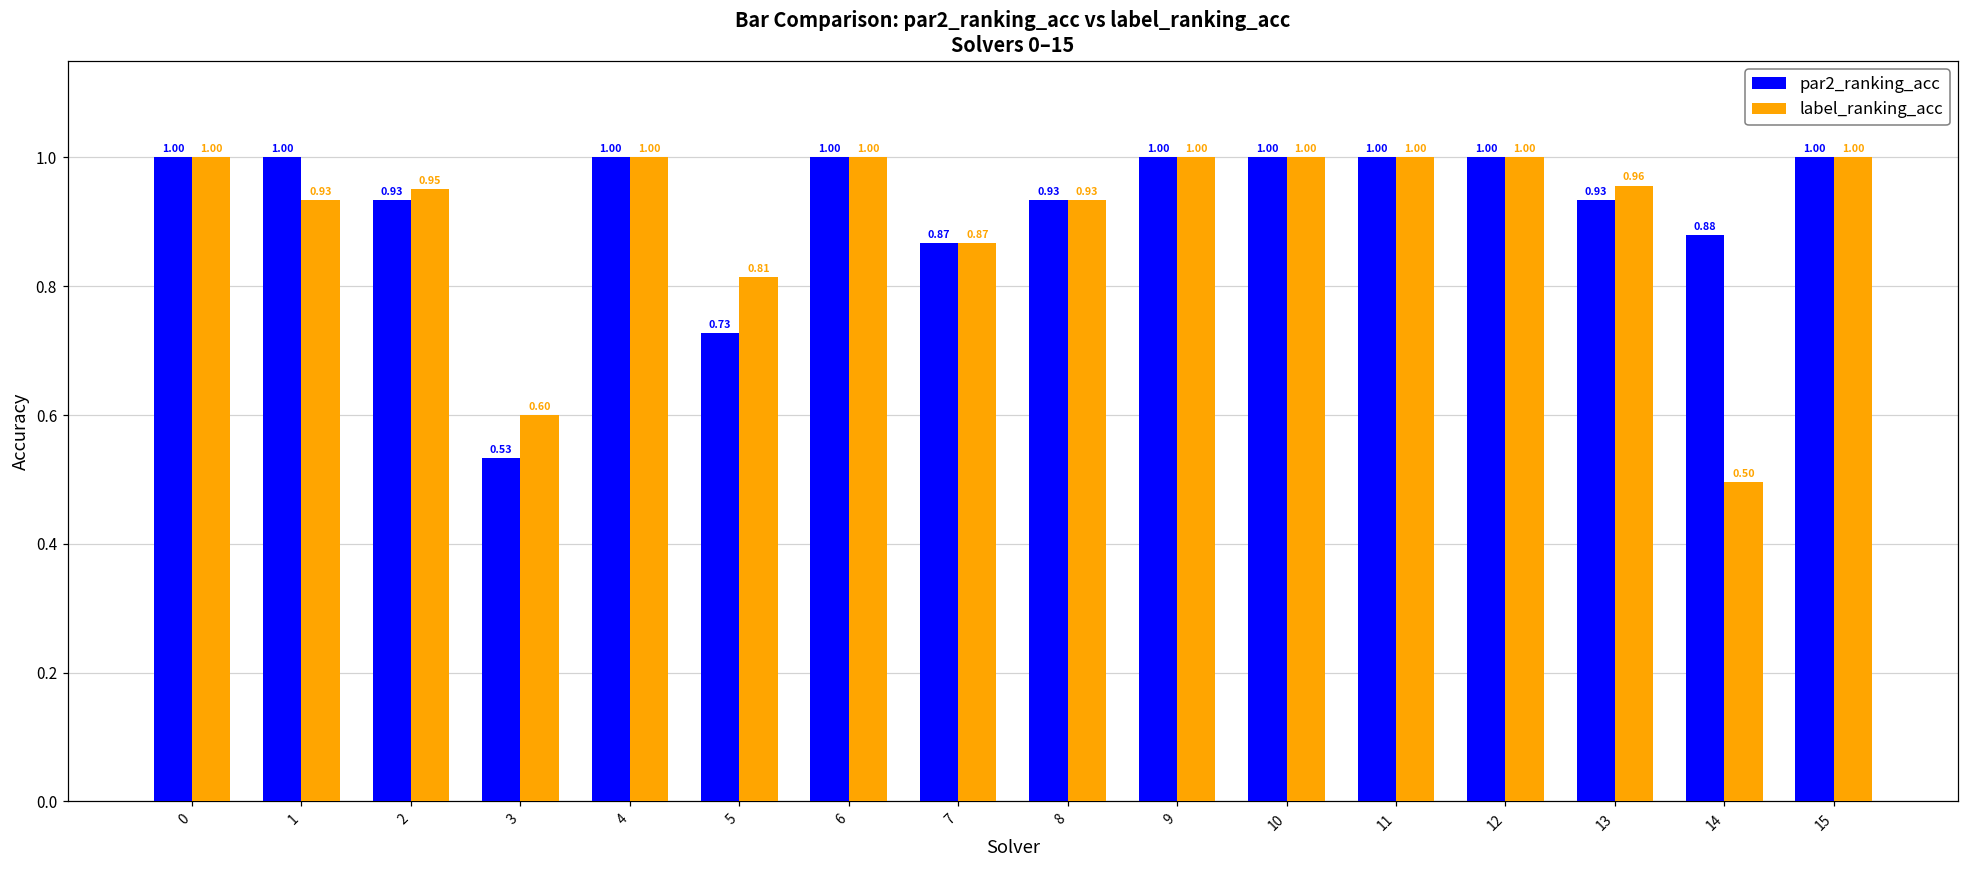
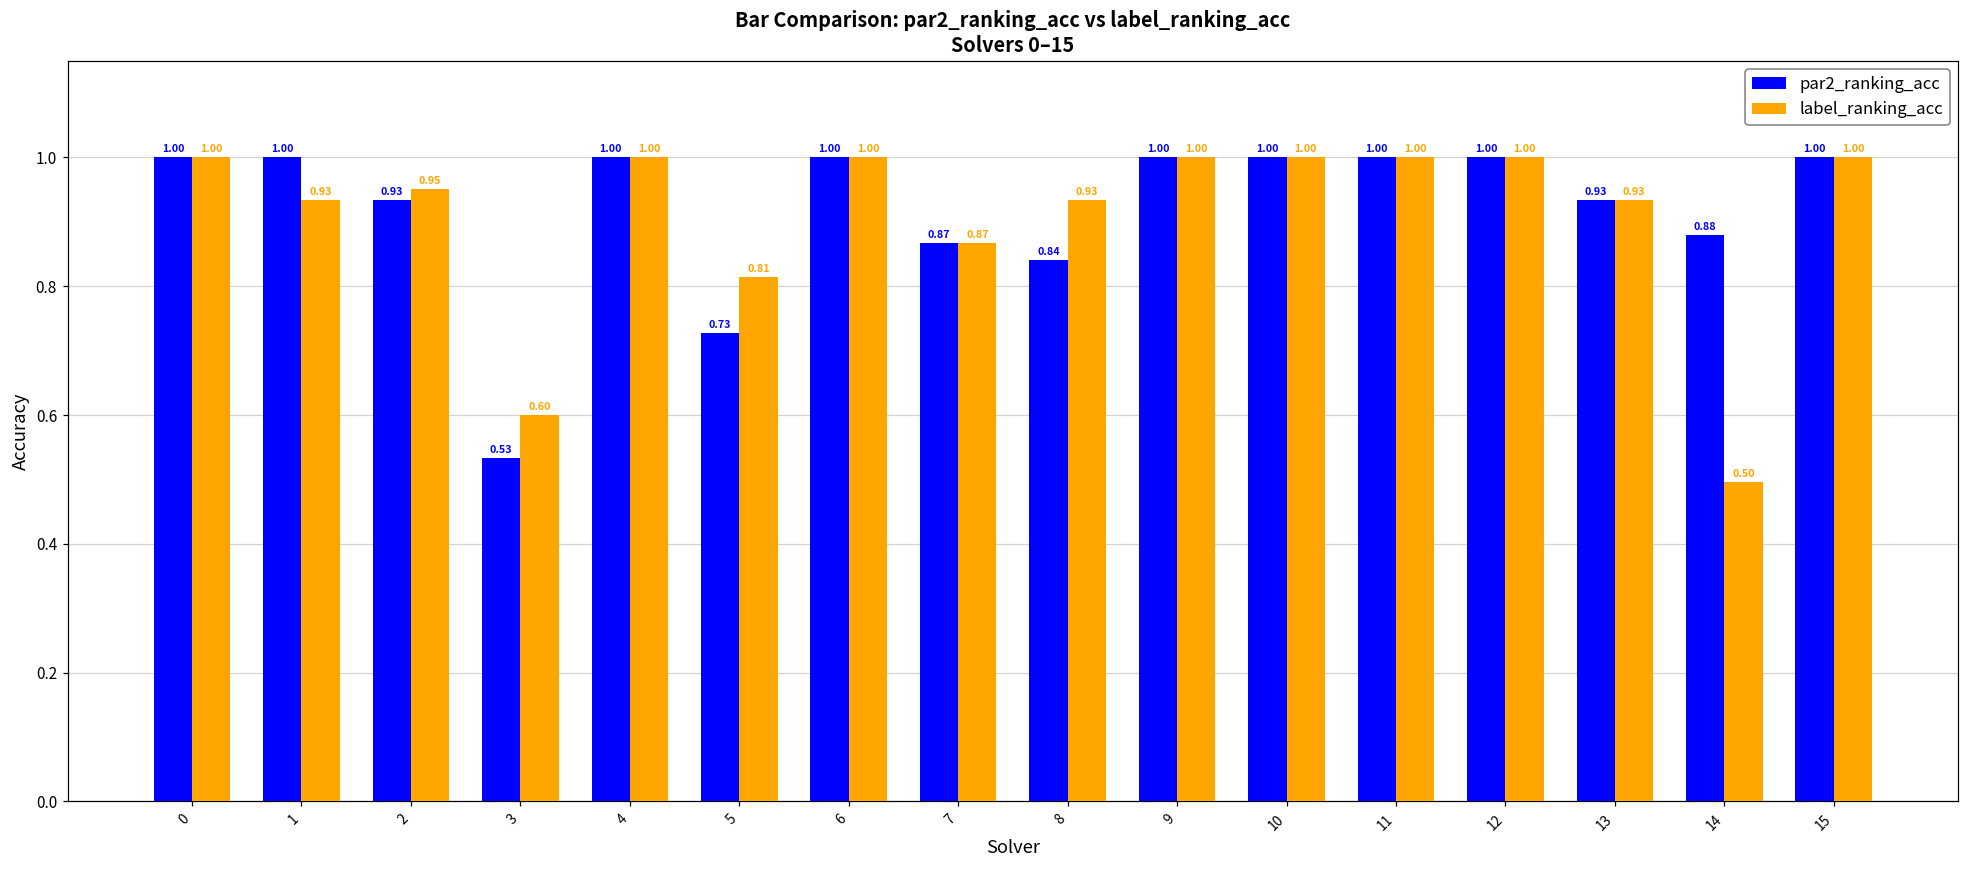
  {
    "par2_ranking_acc": {
      "0": 1.00,
      "1": 1.00,
      "2": 0.93,
      "3": 0.53,
      "4": 1.00,
      "5": 0.73,
      "6": 1.00,
      "7": 0.87,
-     "8": 0.93,
+     "8": 0.84,
      "9": 1.00,
      "10": 1.00,
      "11": 1.00,
      "12": 1.00,
      "13": 0.93,
      "14": 0.88,
      "15": 1.00
    },
    "label_ranking_acc": {
      "0": 1.00,
      "1": 0.93,
      "2": 0.95,
      "3": 0.60,
      "4": 1.00,
      "5": 0.81,
      "6": 1.00,
      "7": 0.87,
      "8": 0.93,
      "9": 1.00,
      "10": 1.00,
      "11": 1.00,
      "12": 1.00,
-     "13": 0.96,
+     "13": 0.93,
      "14": 0.50,
      "15": 1.00
    }
  }
